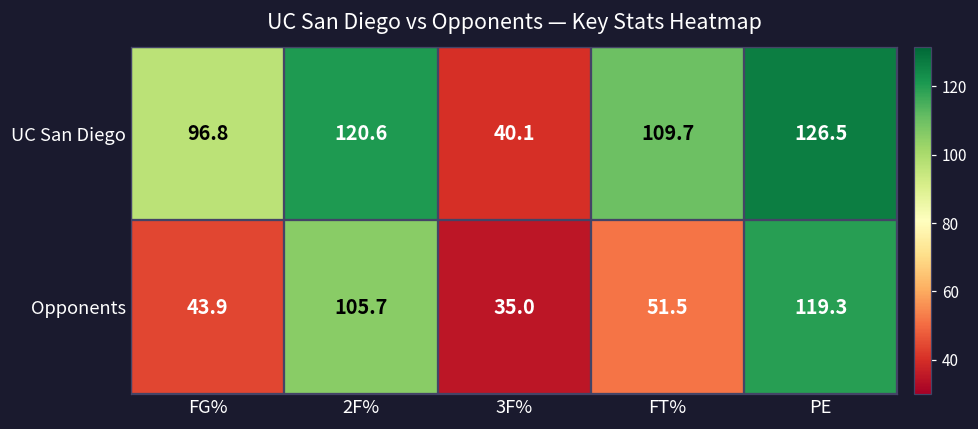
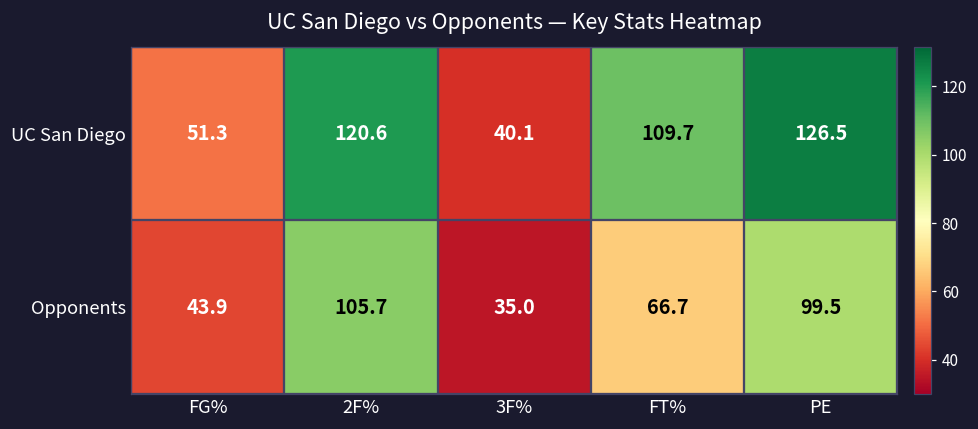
  {
    "UC San Diego": {
-     "FG%": 96.8,
+     "FG%": 51.3,
      "2F%": 120.6,
      "3F%": 40.1,
      "FT%": 109.7,
      "PE": 126.5
    },
    "Opponents": {
      "FG%": 43.9,
      "2F%": 105.7,
      "3F%": 35.0,
-     "FT%": 51.5,
-     "PE": 119.3
+     "FT%": 66.7,
+     "PE": 99.5
    }
  }
